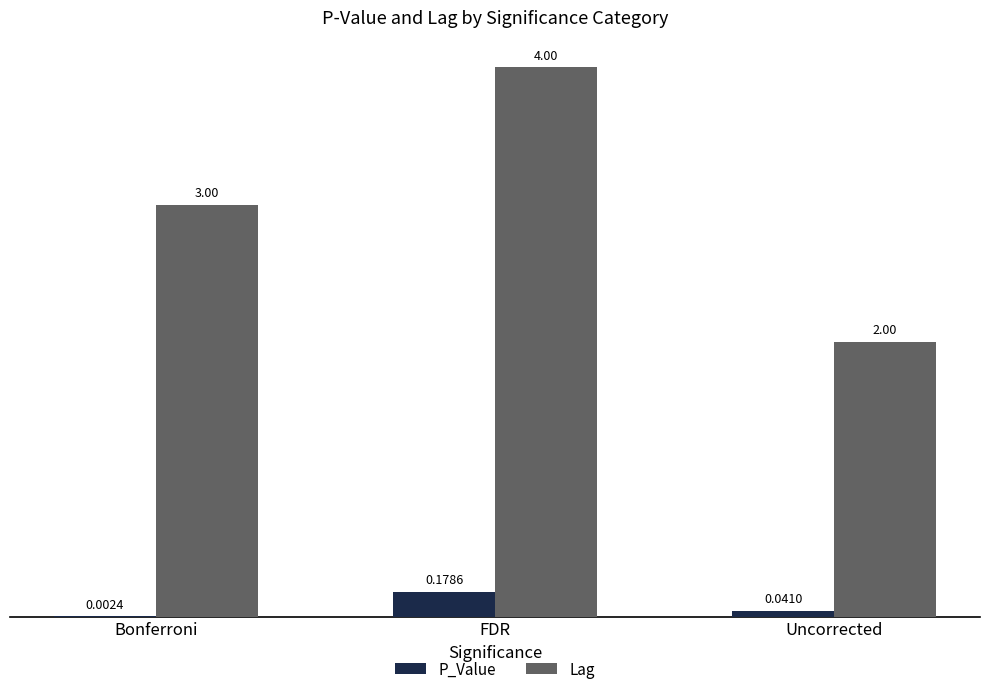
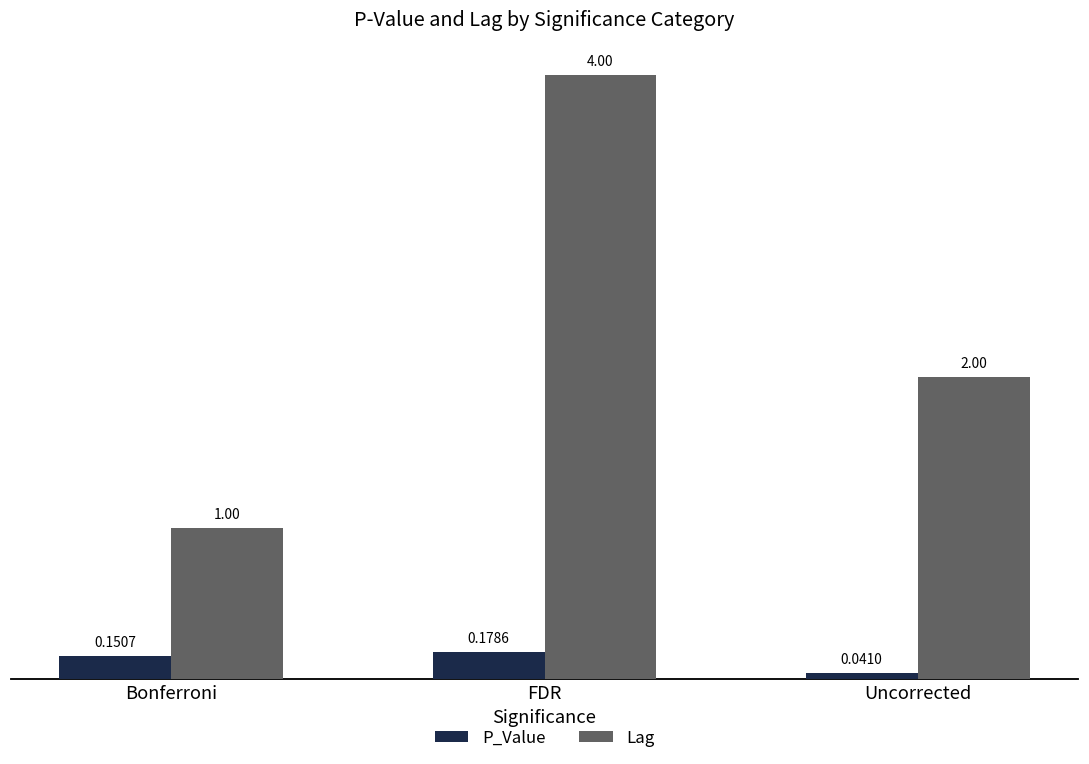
  {
    "P_Value": {
-     "Bonferroni": 0.0024,
+     "Bonferroni": 0.1507,
      "FDR": 0.1786,
      "Uncorrected": 0.0410
    },
    "Lag": {
-     "Bonferroni": 3.00,
+     "Bonferroni": 1.00,
      "FDR": 4.00,
      "Uncorrected": 2.00
    }
  }
